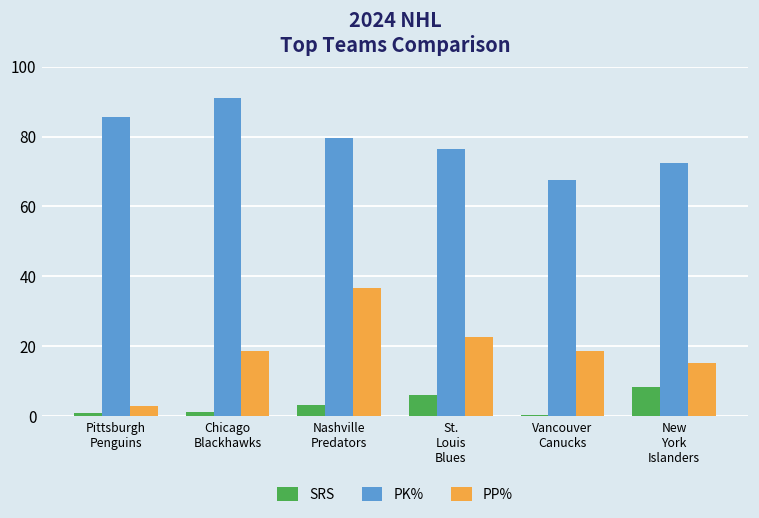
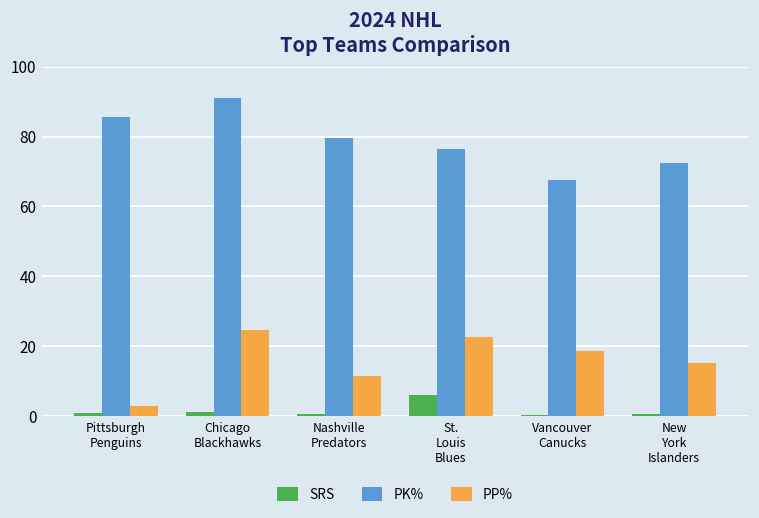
  {
    "SRS": {
      "Pittsburgh Penguins": 1,
      "Chicago Blackhawks": 1,
-     "Nashville Predators": 3,
+     "Nashville Predators": 1,
      "St. Louis Blues": 6,
-     "New York Islanders": 8
+     "New York Islanders": 0
    },
    "PK%": {
      "Pittsburgh Penguins": 86,
      "Chicago Blackhawks": 91,
      "Nashville Predators": 80,
      "St. Louis Blues": 77,
      "Vancouver Canucks": 68,
      "New York Islanders": 73
    },
    "PP%": {
      "Pittsburgh Penguins": 3,
-     "Chicago Blackhawks": 19,
-     "Nashville Predators": 37,
+     "Chicago Blackhawks": 25,
+     "Nashville Predators": 12,
      "St. Louis Blues": 23,
      "Vancouver Canucks": 19,
      "New York Islanders": 15
    }
  }
